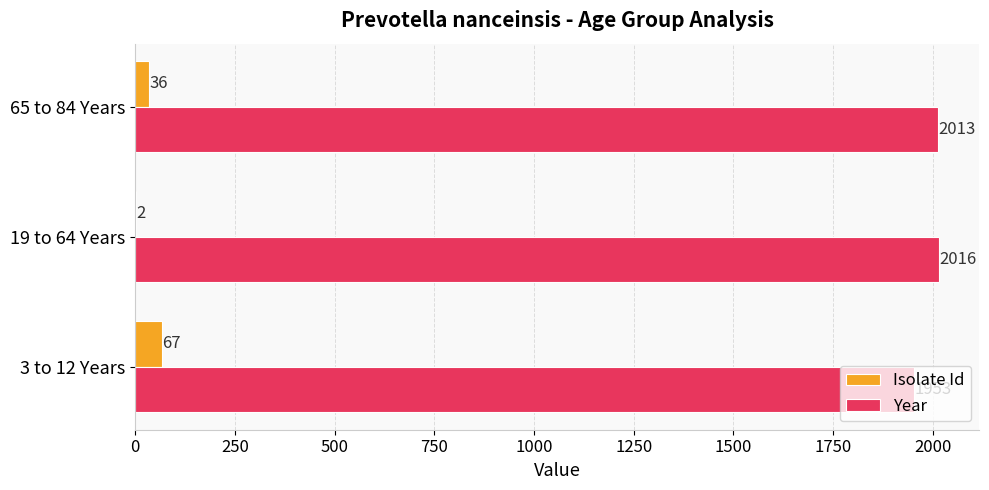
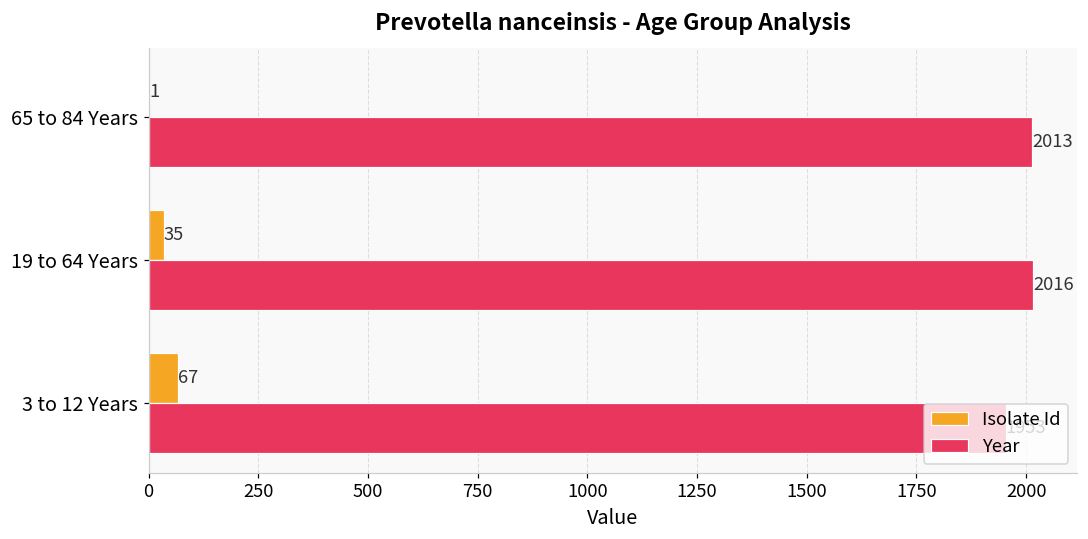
  {
    "Isolate Id": {
-     "65 to 84 Years": 36,
-     "19 to 64 Years": 2,
+     "65 to 84 Years": 1,
+     "19 to 64 Years": 35,
      "3 to 12 Years": 67
    },
    "Year": {
      "65 to 84 Years": 2013,
      "19 to 64 Years": 2016
    }
  }
